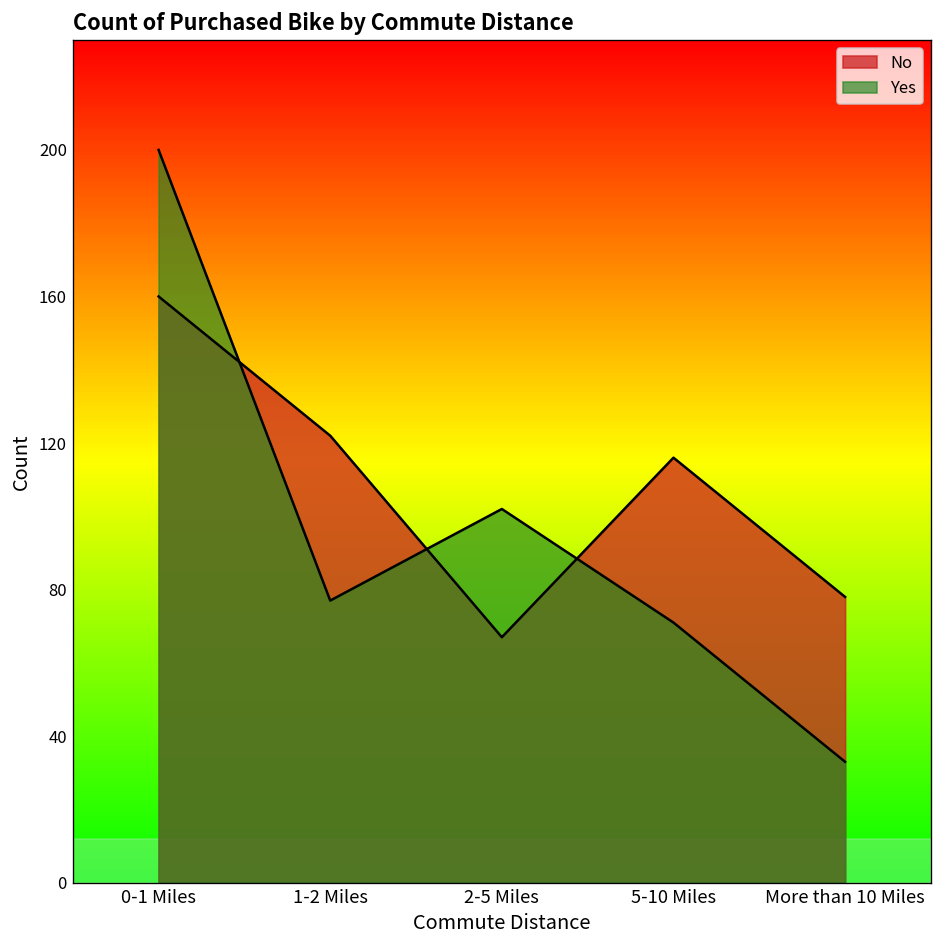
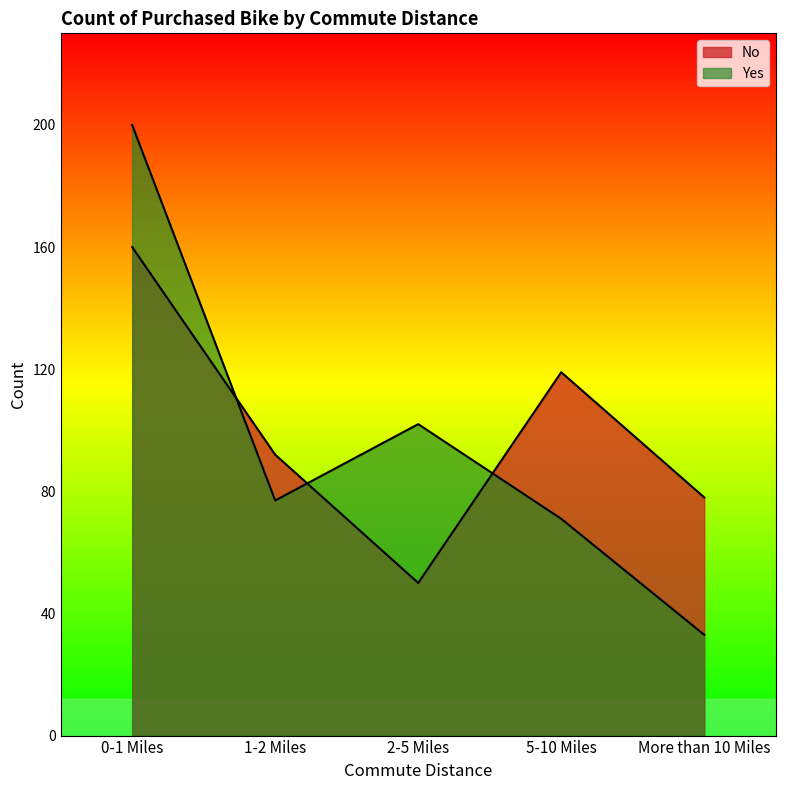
  {
    "No": {
      "0-1 Miles": 160,
-     "1-2 Miles": 122,
-     "2-5 Miles": 67,
-     "5-10 Miles": 116,
+     "1-2 Miles": 92,
+     "2-5 Miles": 50,
+     "5-10 Miles": 119,
      "More than 10 Miles": 78
    },
    "Yes": {
      "0-1 Miles": 200,
      "1-2 Miles": 77,
      "2-5 Miles": 102,
      "5-10 Miles": 71,
      "More than 10 Miles": 33
    }
  }
